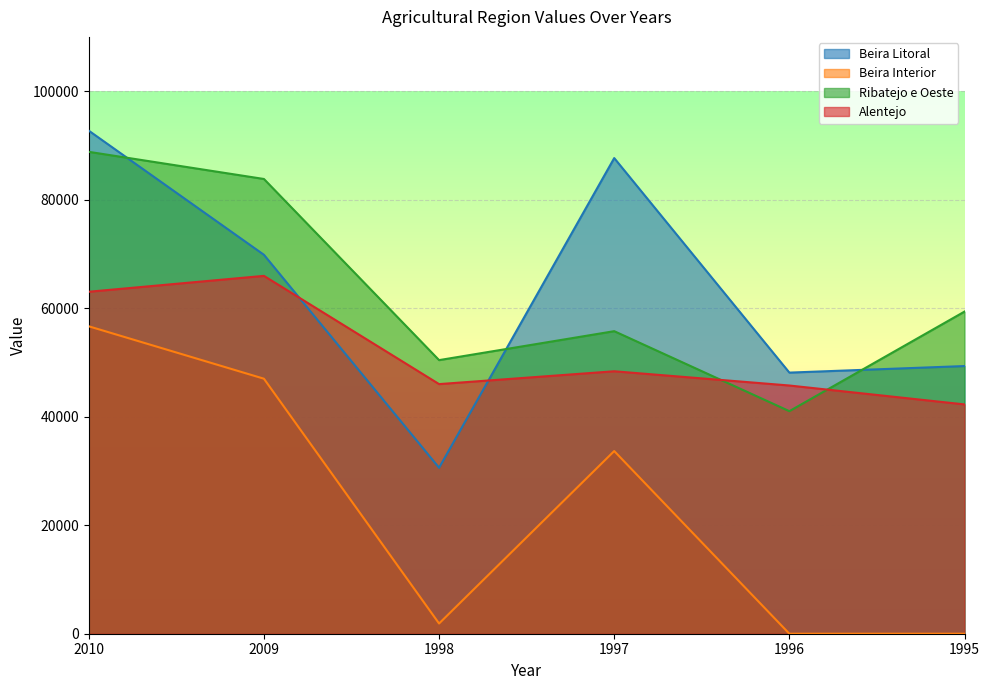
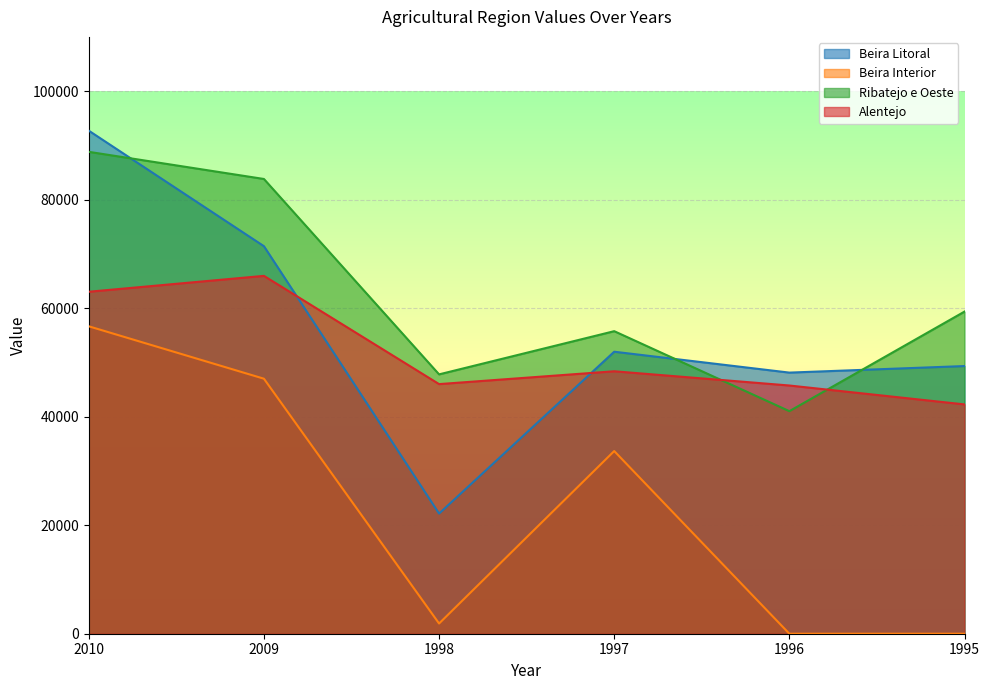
  {
    "Beira Litoral": {
      "2010": 93000,
-     "2009": 70000,
-     "1998": 31000,
-     "1997": 88000,
+     "2009": 71000,
+     "1998": 22000,
+     "1997": 52000,
      "1996": 48000,
      "1995": 49000
    },
    "Beira Interior": {
      "2010": 57000,
      "2009": 47000,
      "1998": 2000,
      "1997": 34000,
      "1996": 0,
      "1995": 0
    },
    "Ribatejo e Oeste": {
      "2010": 89000,
      "2009": 84000,
-     "1998": 50000,
+     "1998": 48000,
      "1997": 56000,
      "1996": 41000,
      "1995": 59000
    },
    "Alentejo": {
      "2010": 63000,
      "2009": 66000,
      "1998": 46000,
      "1997": 48000,
      "1996": 46000,
      "1995": 42000
    }
  }
